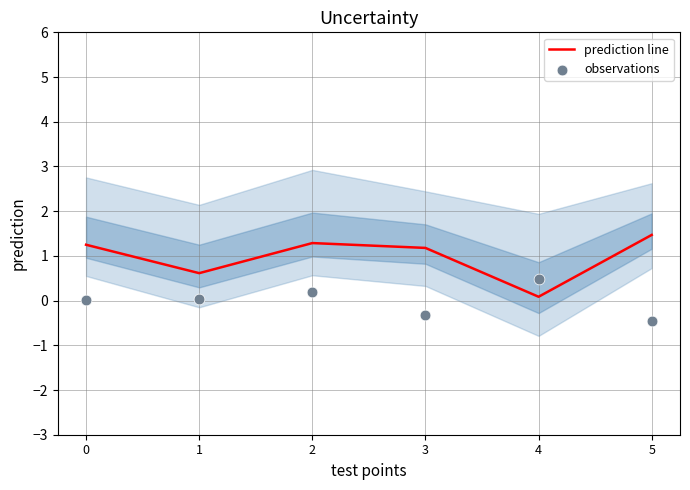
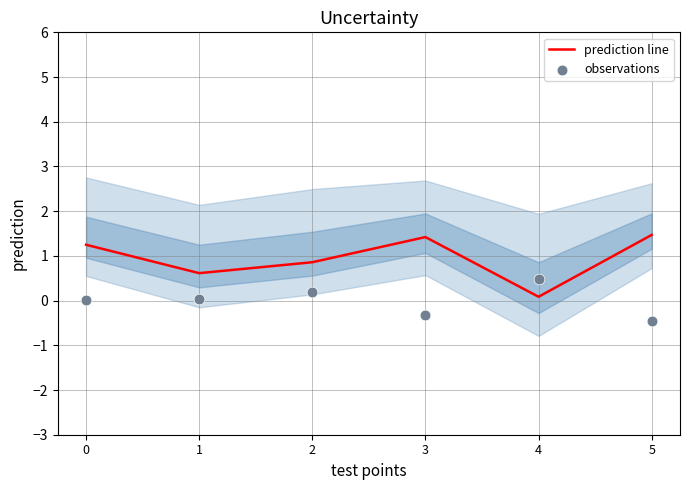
  {
    "prediction line": {
      "0": 1.2,
      "1": 0.6,
-     "2": 1.3,
-     "3": 1.2,
+     "2": 0.9,
+     "3": 1.4,
      "4": 0.1,
      "5": 1.5
    }
  }
